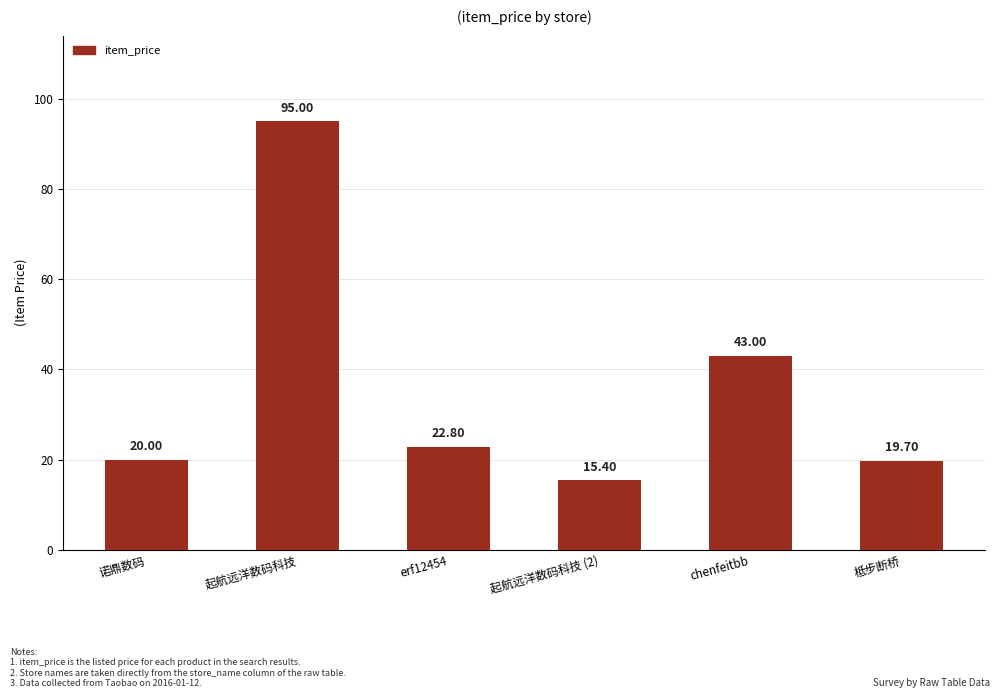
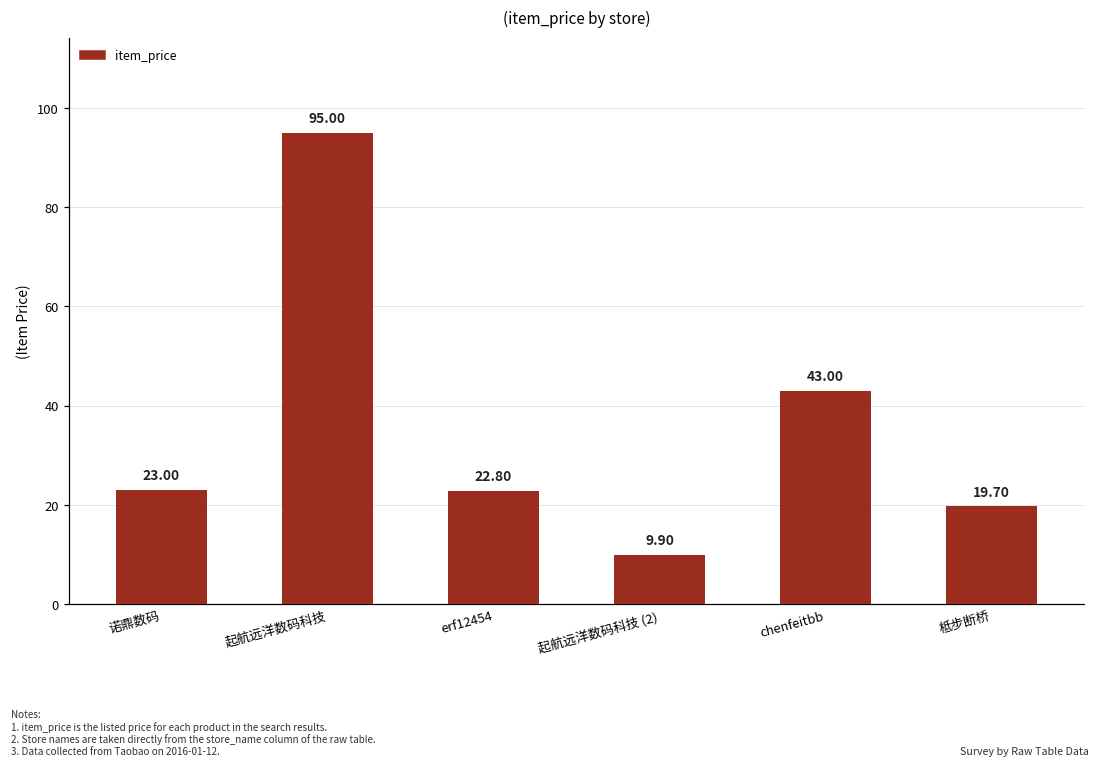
  {
-   "诺鼎数码": 20.00,
+   "诺鼎数码": 23.00,
    "起航远洋数码科技": 95.00,
    "erf12454": 22.80,
-   "起航远洋数码科技 (2)": 15.40,
+   "起航远洋数码科技 (2)": 9.90,
    "chenfeitbb": 43.00,
    "柢步断桥": 19.70
  }
